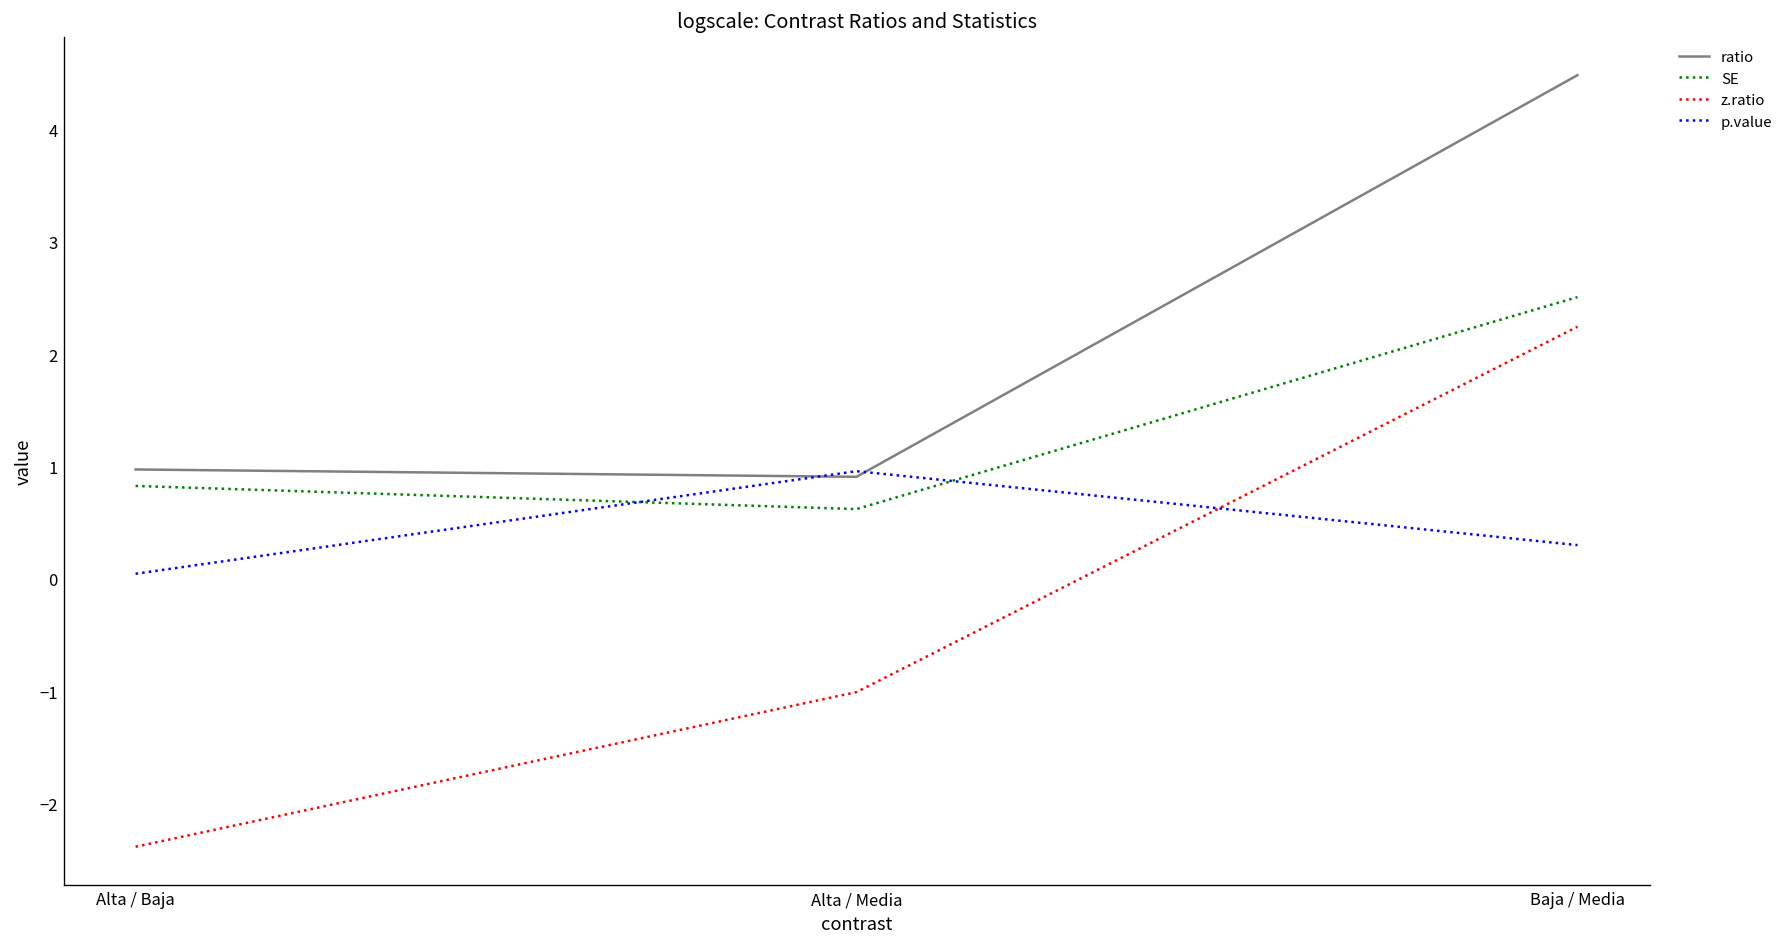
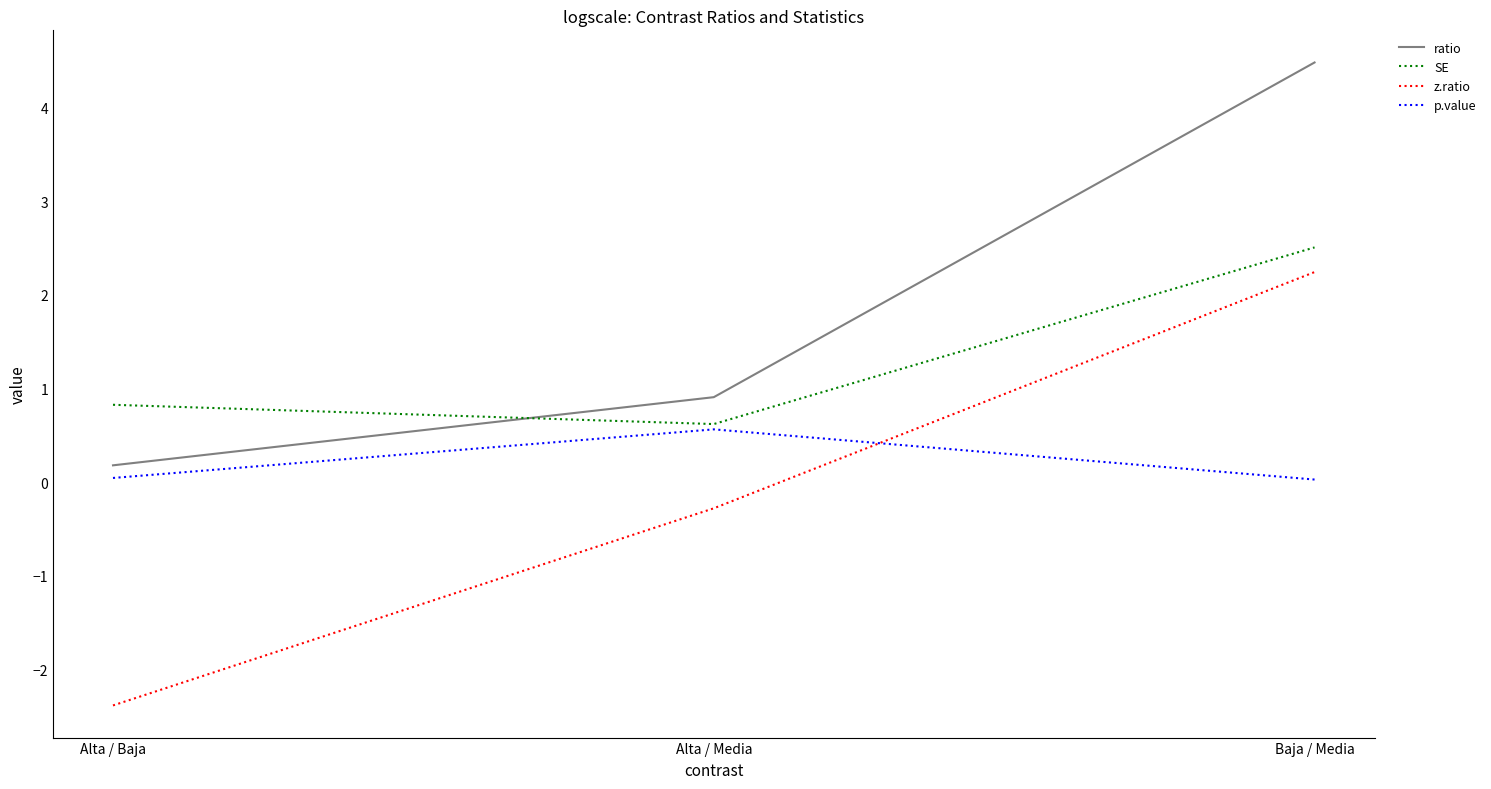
  {
    "ratio": {
-     "Alta / Baja": 1.0,
+     "Alta / Baja": 0.2,
      "Alta / Media": 0.9,
      "Baja / Media": 4.5
    },
    "SE": {
      "Alta / Baja": 0.8,
      "Alta / Media": 0.6,
      "Baja / Media": 2.5
    },
    "z.ratio": {
      "Alta / Baja": -2.4,
-     "Alta / Media": -1.0,
+     "Alta / Media": -0.3,
      "Baja / Media": 2.2
    },
    "p.value": {
      "Alta / Baja": 0.0,
-     "Alta / Media": 1.0,
-     "Baja / Media": 0.3
+     "Alta / Media": 0.6,
+     "Baja / Media": 0.0
    }
  }
